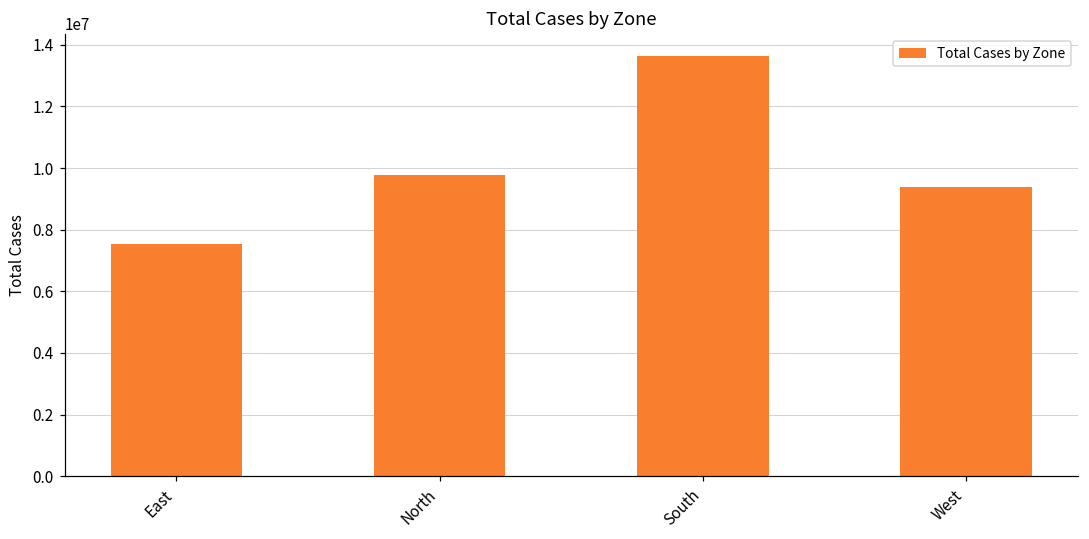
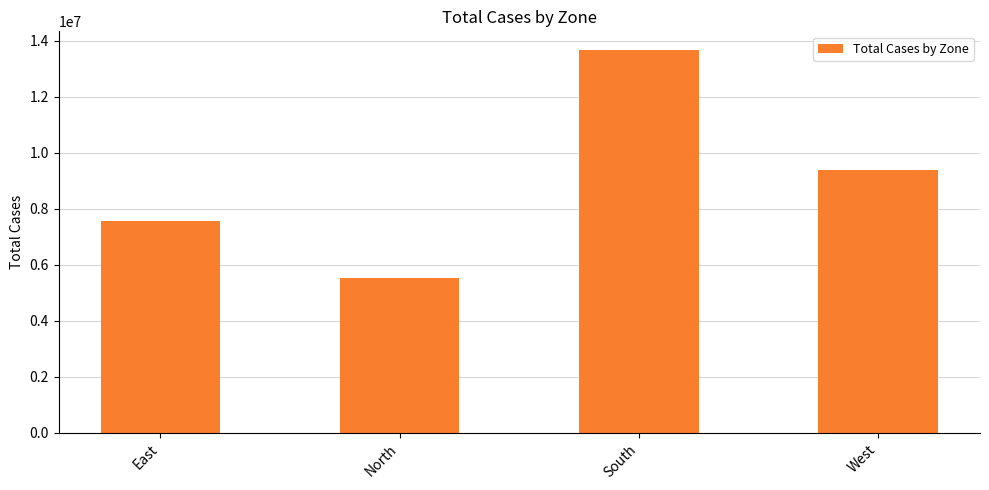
  {
    "East": 7600000,
-   "North": 9800000,
+   "North": 5500000,
    "South": 13700000,
    "West": 9400000
  }
